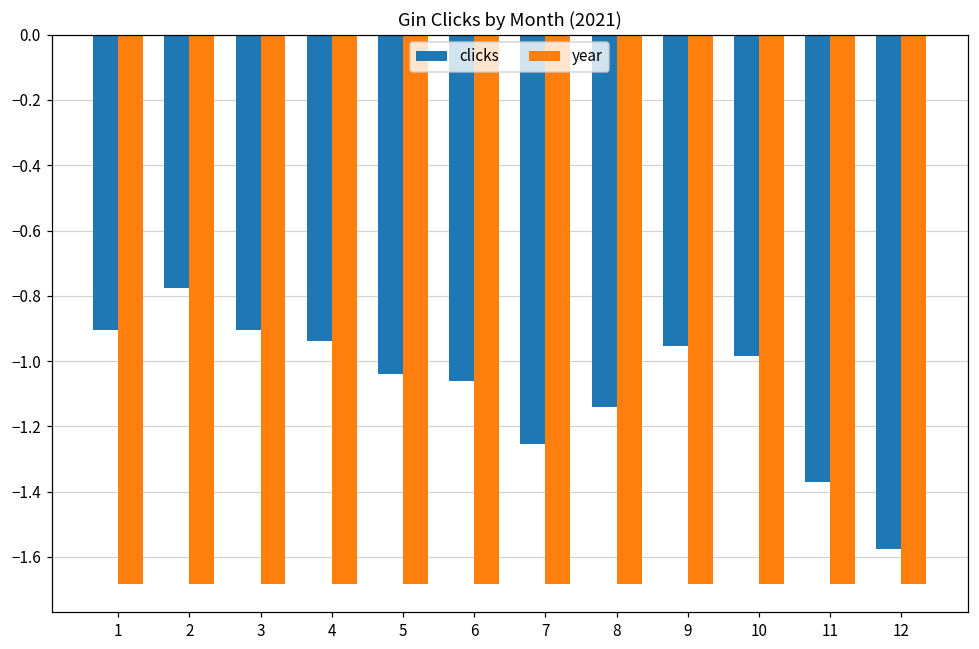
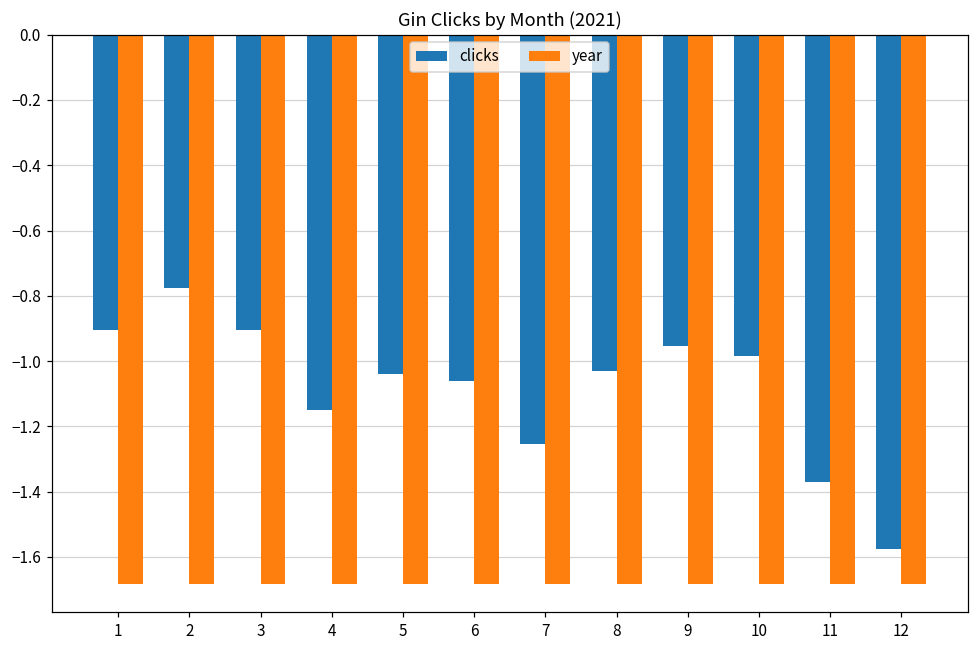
  {
    "clicks": {
      "1": -0.90,
      "2": -0.78,
      "3": -0.90,
-     "4": -0.94,
+     "4": -1.15,
      "5": -1.04,
      "6": -1.06,
      "7": -1.26,
-     "8": -1.14,
+     "8": -1.03,
      "9": -0.95,
      "10": -0.99,
      "11": -1.37,
      "12": -1.57
    },
    "year": {
      "1": -1.68,
      "2": -1.68,
      "3": -1.68,
      "4": -1.68,
      "5": -1.68,
      "6": -1.68,
      "7": -1.68,
      "8": -1.68,
      "9": -1.68,
      "10": -1.68,
      "11": -1.68,
      "12": -1.68
    }
  }
